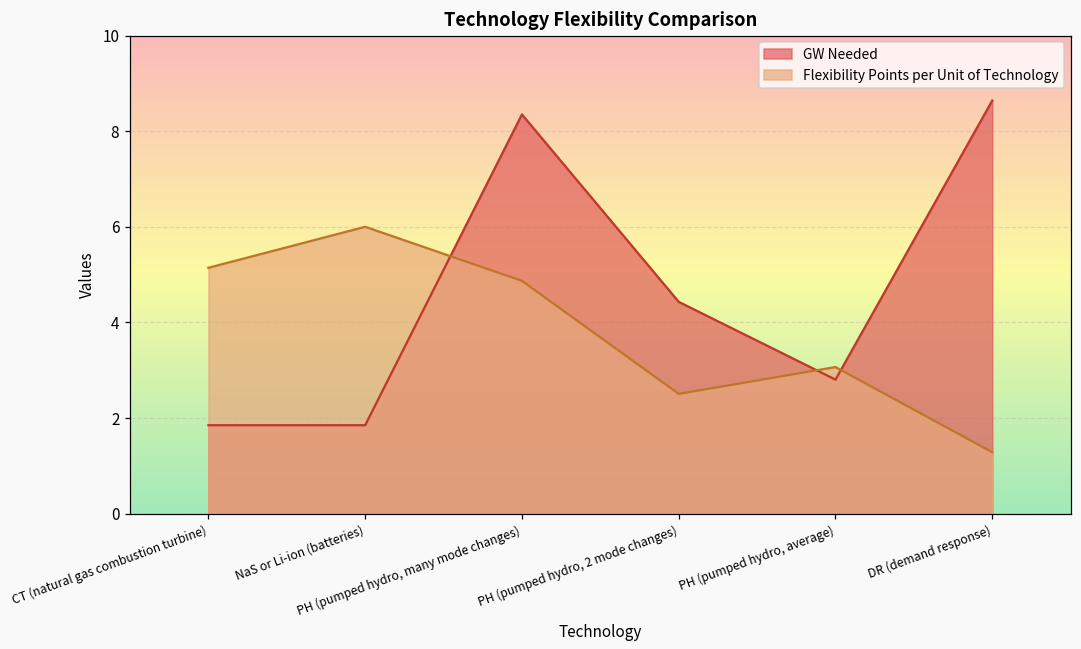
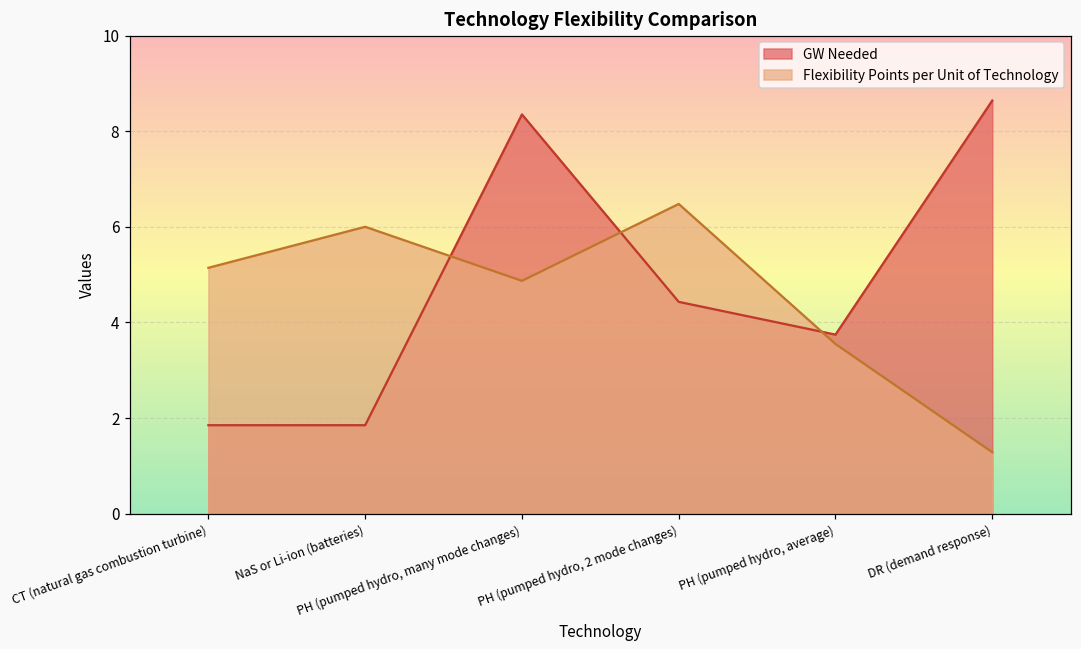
  {
    "GW Needed": {
      "CT (natural gas combustion turbine)": 1.9,
      "NaS or Li-ion (batteries)": 1.9,
      "PH (pumped hydro, many mode changes)": 8.4,
      "PH (pumped hydro, 2 mode changes)": 4.4,
-     "PH (pumped hydro, average)": 2.8,
+     "PH (pumped hydro, average)": 3.7,
      "DR (demand response)": 8.6
    },
    "Flexibility Points per Unit of Technology": {
      "CT (natural gas combustion turbine)": 5.1,
      "NaS or Li-ion (batteries)": 6.0,
      "PH (pumped hydro, many mode changes)": 4.9,
-     "PH (pumped hydro, 2 mode changes)": 2.5,
-     "PH (pumped hydro, average)": 3.1,
+     "PH (pumped hydro, 2 mode changes)": 6.5,
+     "PH (pumped hydro, average)": 3.5,
      "DR (demand response)": 1.3
    }
  }
